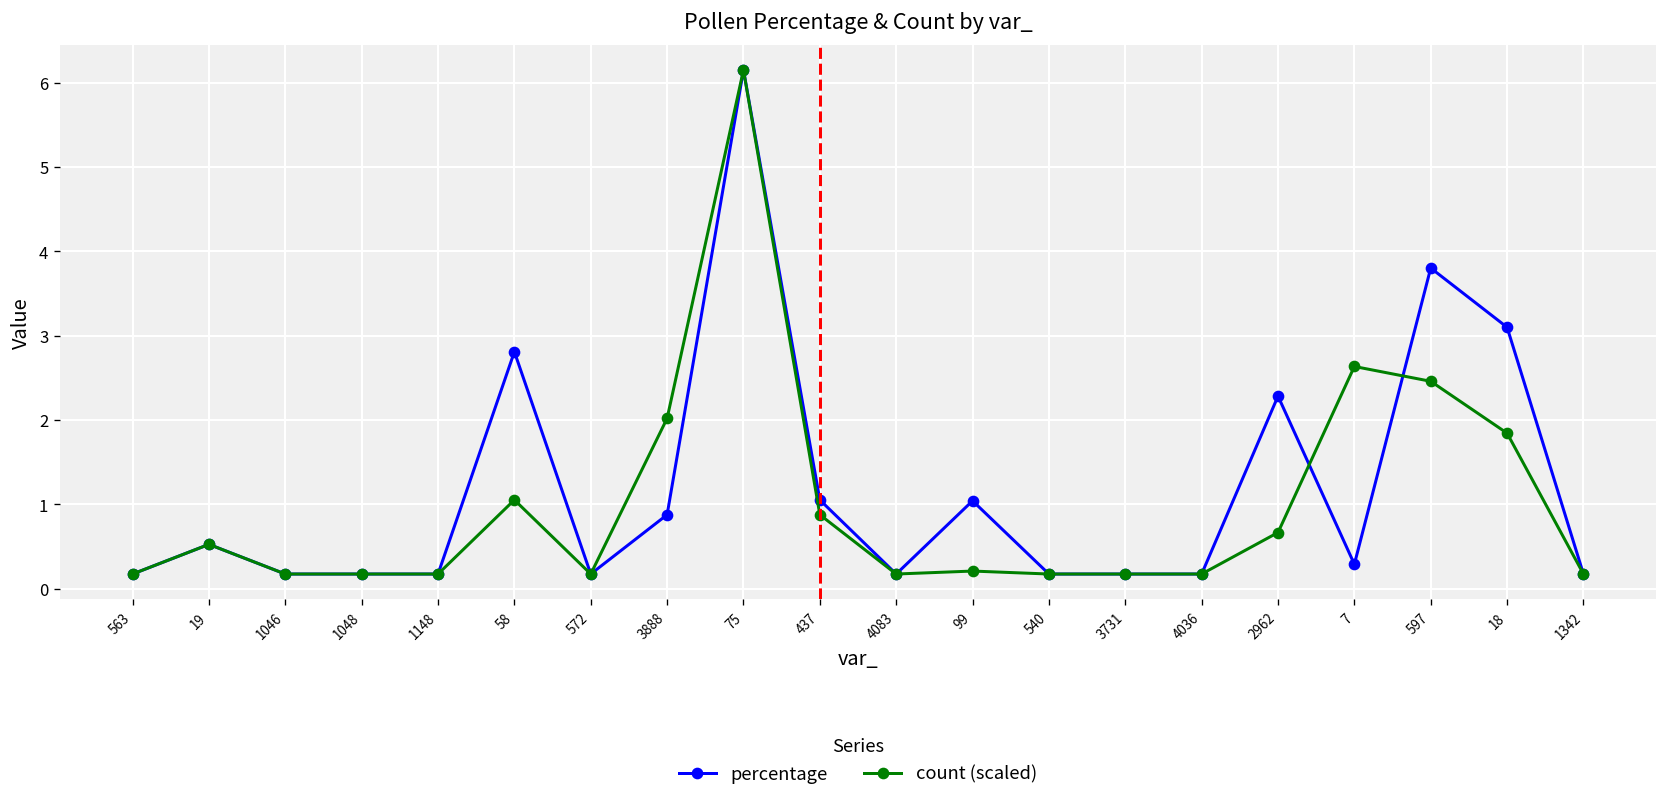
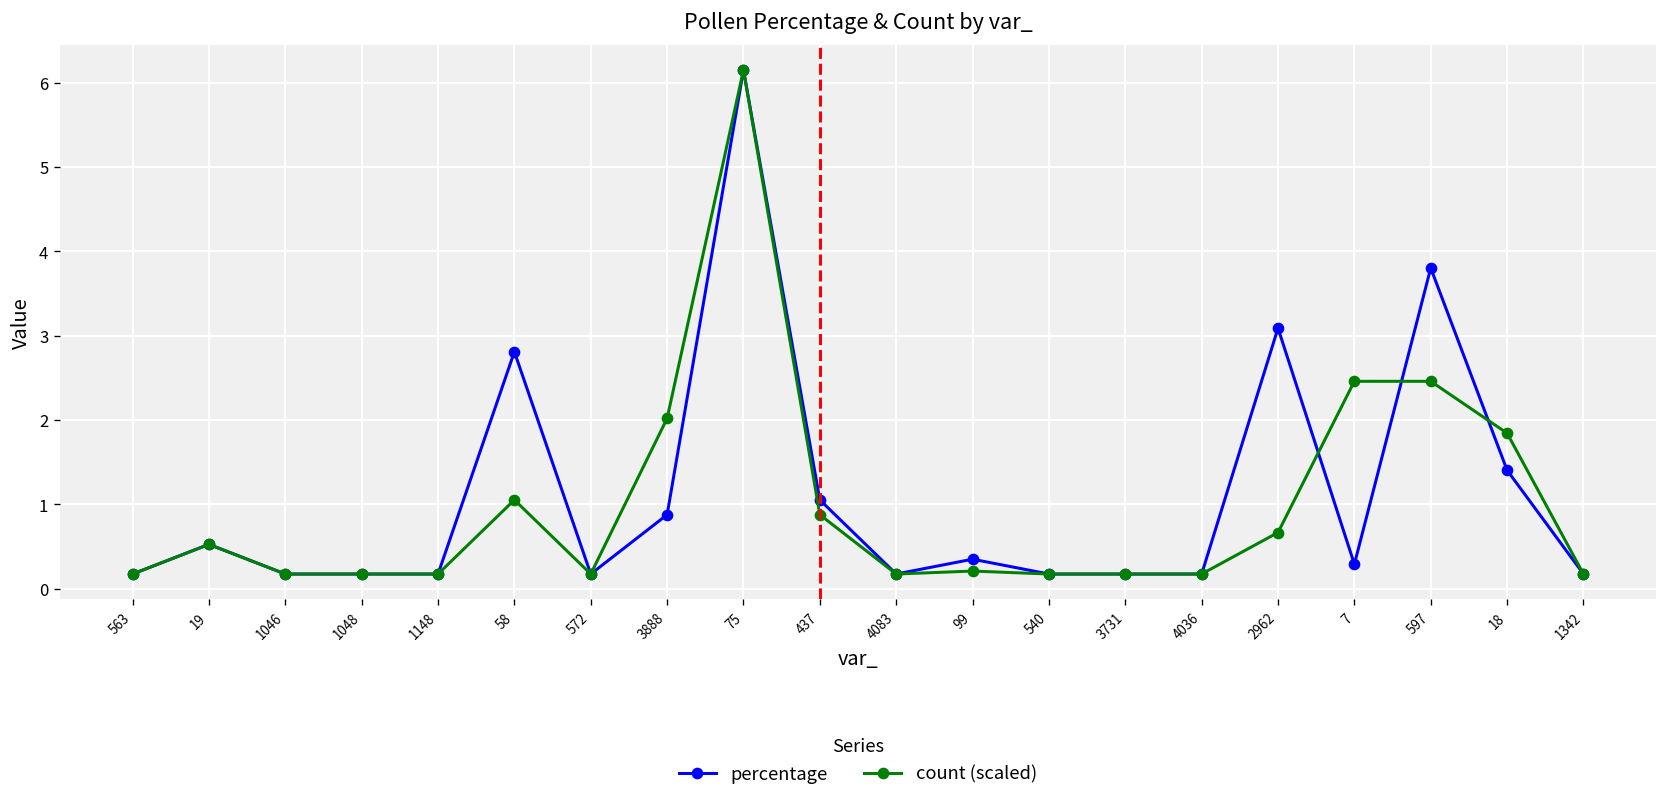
  {
    "percentage": {
      "58": 2.8,
      "3888": 0.9,
      "437": 1.1,
-     "99": 1.0,
-     "2962": 2.3,
+     "99": 0.4,
+     "2962": 3.1,
      "7": 0.3,
      "597": 3.8,
-     "18": 3.1
+     "18": 1.4
    },
    "count (scaled)": {
      "58": 1.1,
      "3888": 2.0,
      "437": 0.9,
      "99": 0.2,
      "2962": 0.7,
-     "7": 2.6,
+     "7": 2.5,
      "597": 2.5,
      "18": 1.8
    }
  }
